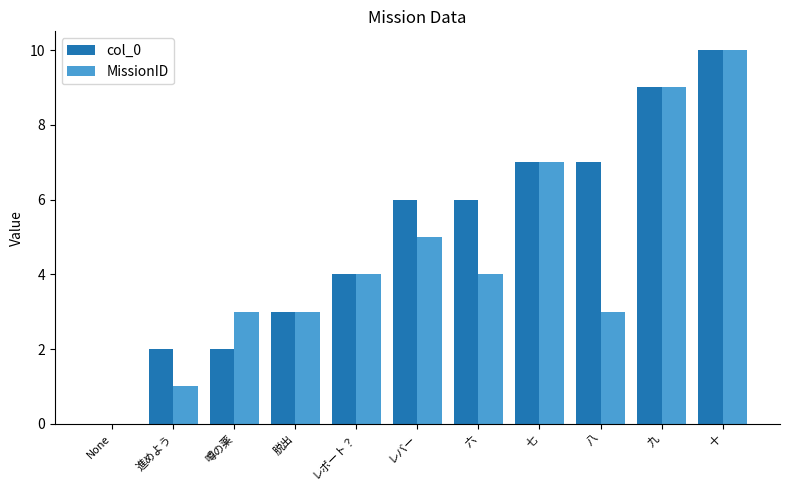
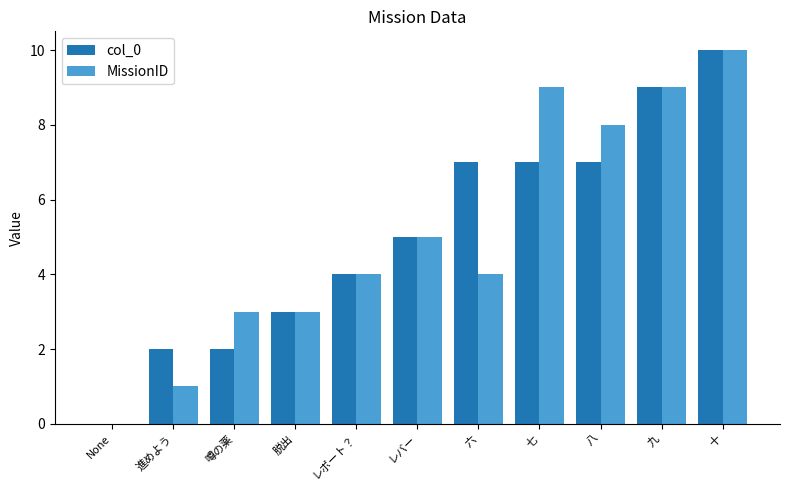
  {
    "col_0": {
      "None": 0,
      "進めよう": 2,
      "噂の薬": 2,
      "脱出": 3,
      "レポート？": 4,
-     "レバー": 6,
-     "六": 6,
+     "レバー": 5,
+     "六": 7,
      "七": 7,
      "八": 7,
      "九": 9,
      "十": 10
    },
    "MissionID": {
      "None": 0,
      "進めよう": 1,
      "噂の薬": 3,
      "脱出": 3,
      "レポート？": 4,
      "レバー": 5,
      "六": 4,
-     "七": 7,
-     "八": 3,
+     "七": 9,
+     "八": 8,
      "九": 9,
      "十": 10
    }
  }
